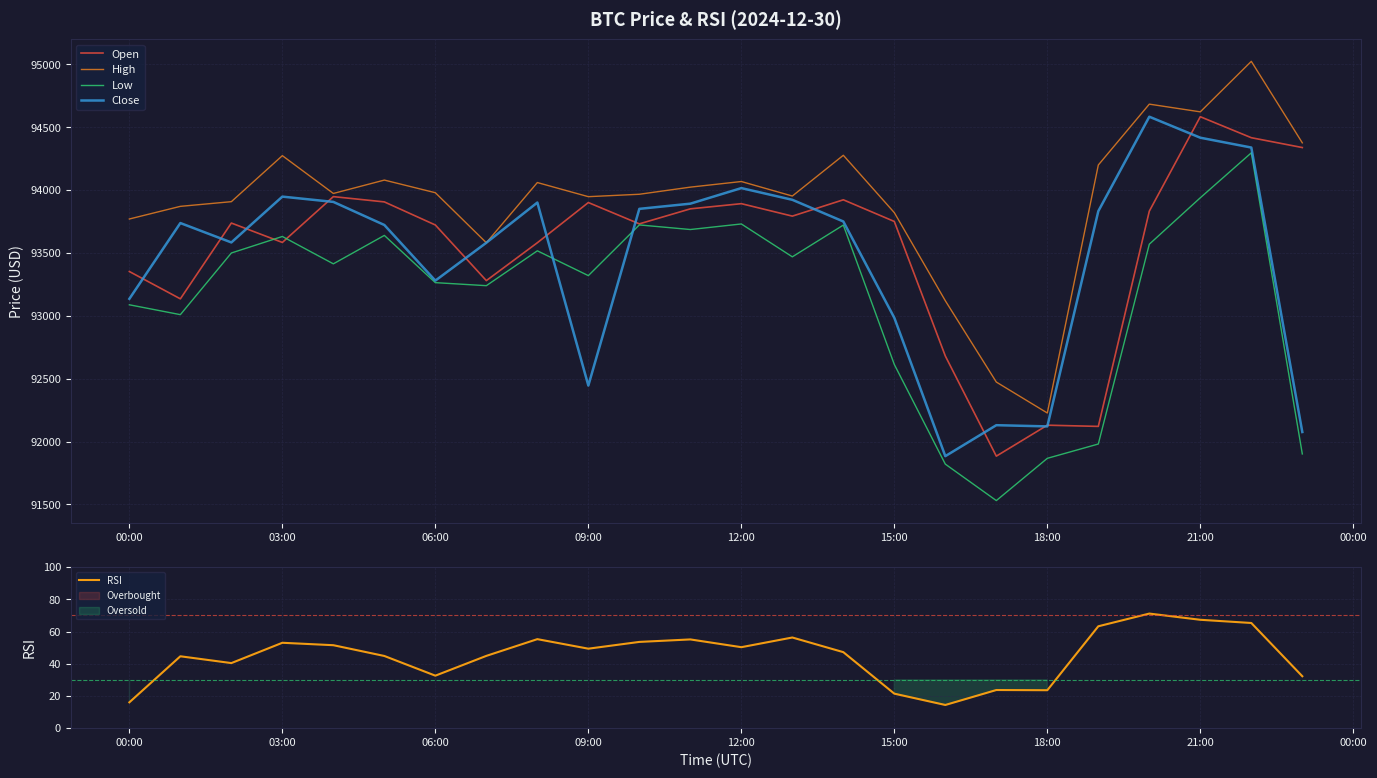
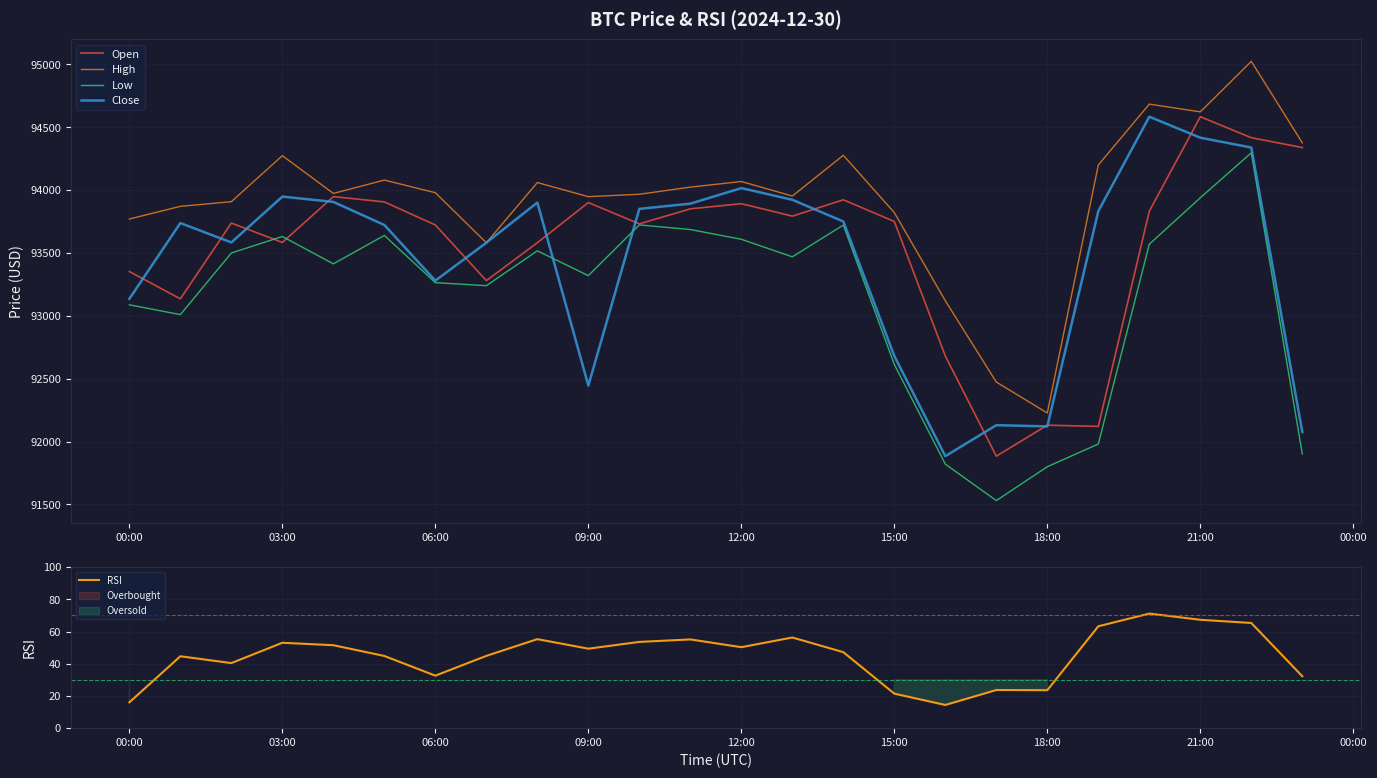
  {
    "BTC Price & RSI (2024-12-30)": {
      "Low": {
        "00:00": 93090,
        "03:00": 93630,
        "09:00": 93320,
-       "12:00": 93730,
+       "12:00": 93610,
        "15:00": 92610,
-       "18:00": 91870,
+       "18:00": 91800,
        "21:00": 93940
      },
      "Close": {
        "00:00": 93140,
        "03:00": 93950,
        "09:00": 92450,
        "12:00": 94020,
-       "15:00": 92980,
+       "15:00": 92680,
        "21:00": 94420
      }
    }
  }
